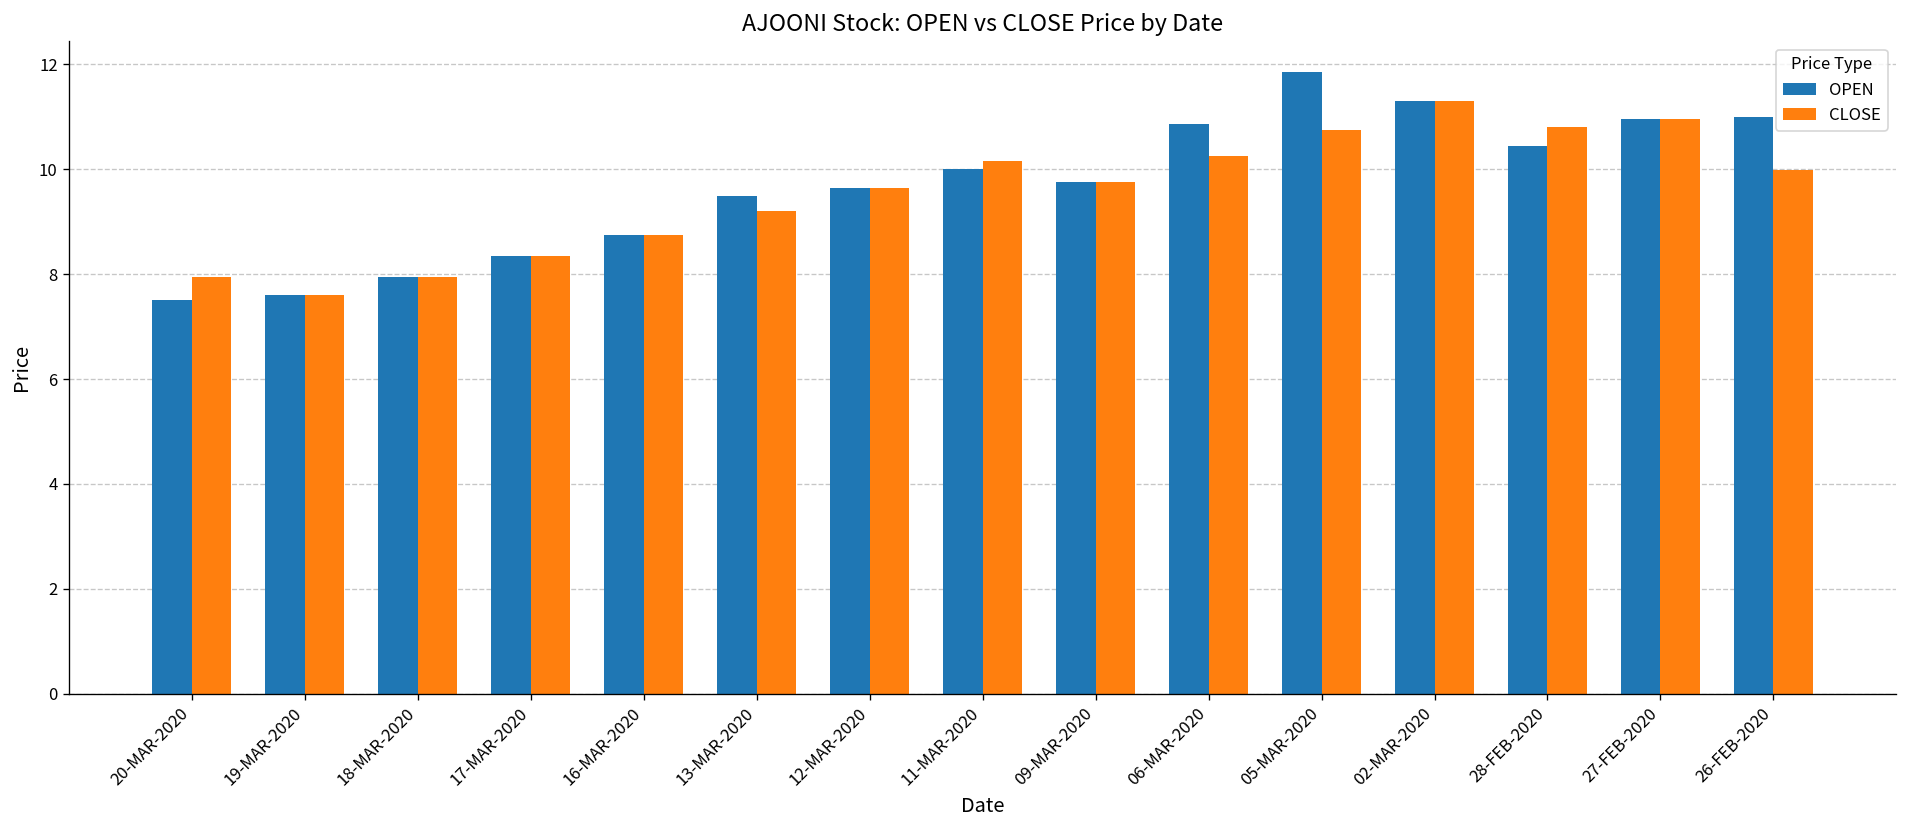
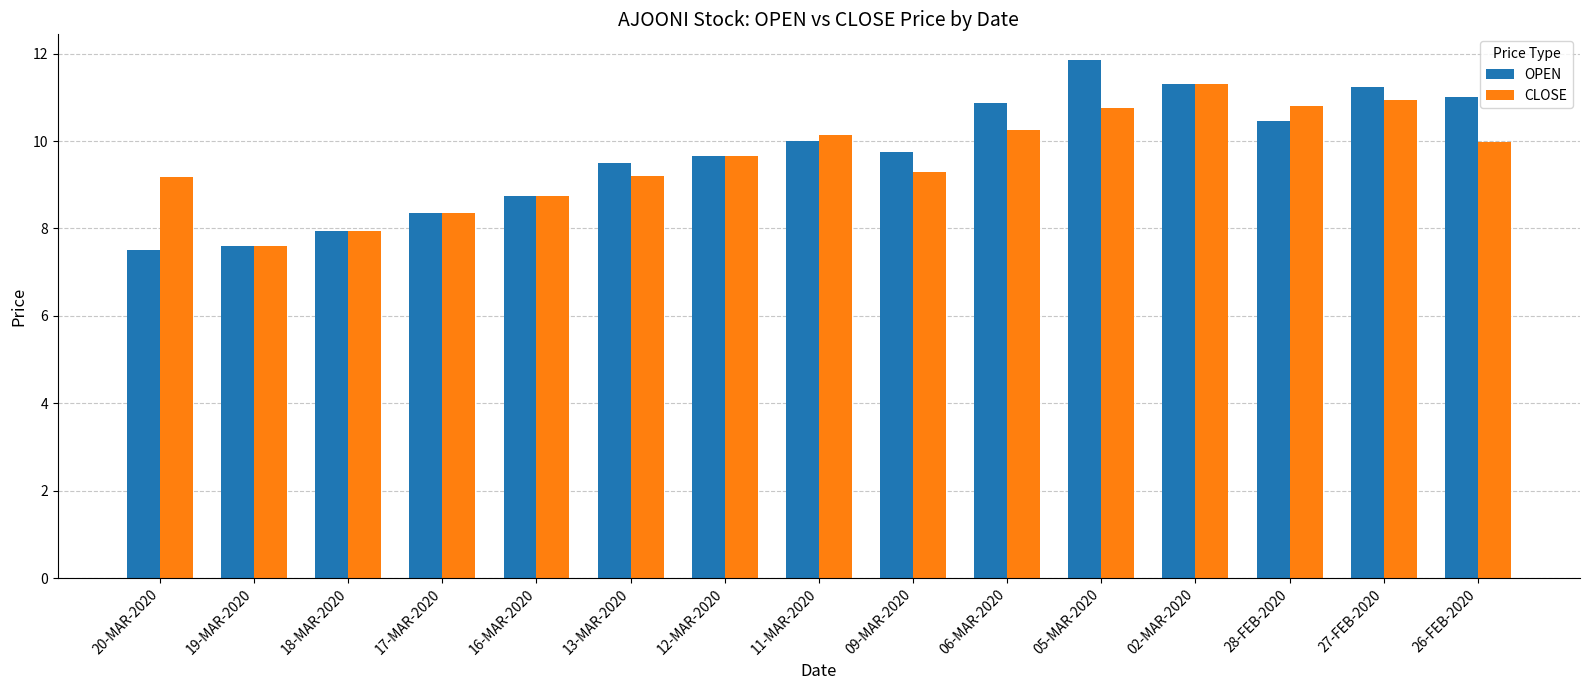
  {
    "OPEN": {
      "20-MAR-2020": 7.5,
      "19-MAR-2020": 7.6,
      "18-MAR-2020": 8.0,
      "17-MAR-2020": 8.4,
      "16-MAR-2020": 8.8,
      "13-MAR-2020": 9.5,
      "12-MAR-2020": 9.7,
      "11-MAR-2020": 10.0,
      "09-MAR-2020": 9.8,
      "06-MAR-2020": 10.9,
      "05-MAR-2020": 11.9,
      "02-MAR-2020": 11.3,
      "28-FEB-2020": 10.5,
-     "27-FEB-2020": 11.0,
+     "27-FEB-2020": 11.2,
      "26-FEB-2020": 11.0
    },
    "CLOSE": {
-     "20-MAR-2020": 8.0,
+     "20-MAR-2020": 9.2,
      "19-MAR-2020": 7.6,
      "18-MAR-2020": 8.0,
      "17-MAR-2020": 8.4,
      "16-MAR-2020": 8.8,
      "13-MAR-2020": 9.2,
      "12-MAR-2020": 9.7,
      "11-MAR-2020": 10.2,
-     "09-MAR-2020": 9.8,
+     "09-MAR-2020": 9.3,
      "06-MAR-2020": 10.3,
      "05-MAR-2020": 10.8,
      "02-MAR-2020": 11.3,
      "28-FEB-2020": 10.8,
      "27-FEB-2020": 11.0,
      "26-FEB-2020": 10.0
    }
  }
